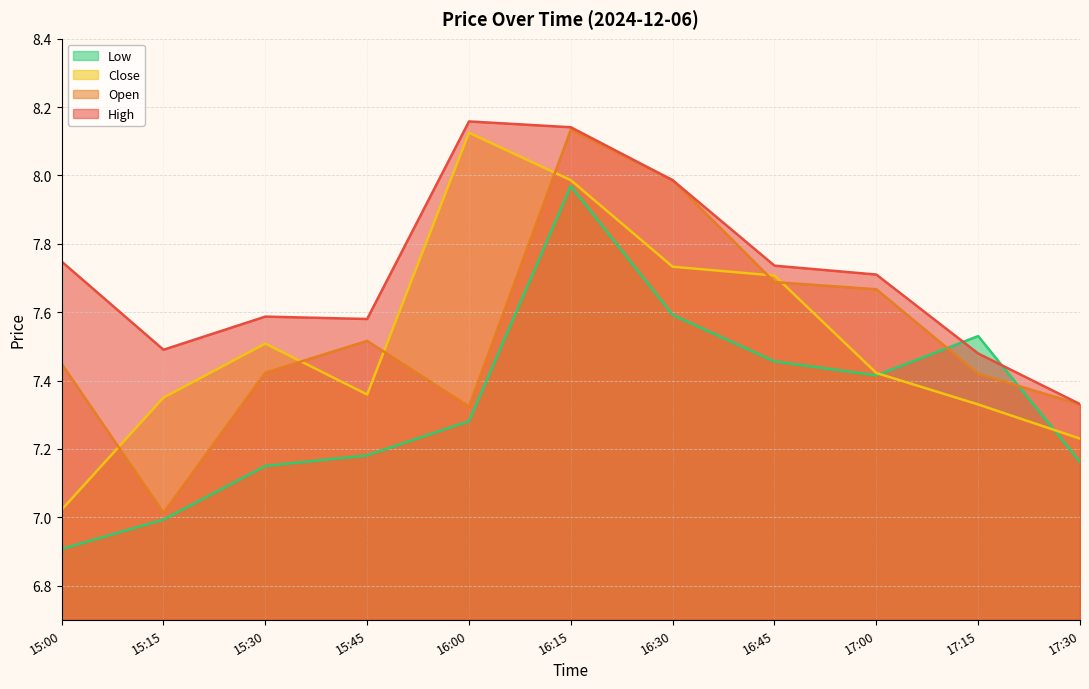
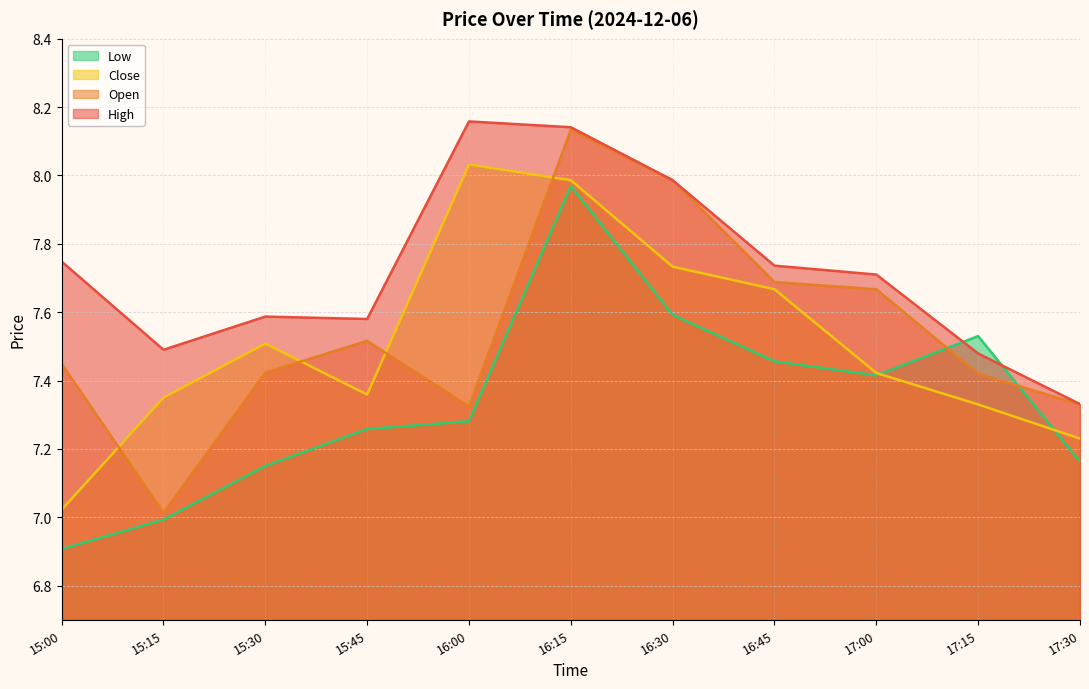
  {
    "Low": {
      "15:00": 6.91,
      "15:15": 6.99,
      "15:30": 7.15,
-     "15:45": 7.18,
+     "15:45": 7.26,
      "16:00": 7.28,
      "16:15": 7.97,
      "16:30": 7.59,
      "16:45": 7.46,
      "17:15": 7.53,
      "17:30": 7.16
    },
    "Close": {
      "15:00": 7.02,
      "15:15": 7.35,
      "15:30": 7.51,
      "15:45": 7.36,
-     "16:00": 8.13,
+     "16:00": 8.03,
      "16:15": 7.99,
      "16:30": 7.73,
-     "16:45": 7.71,
+     "16:45": 7.67,
      "17:15": 7.33,
      "17:30": 7.23
    }
  }
